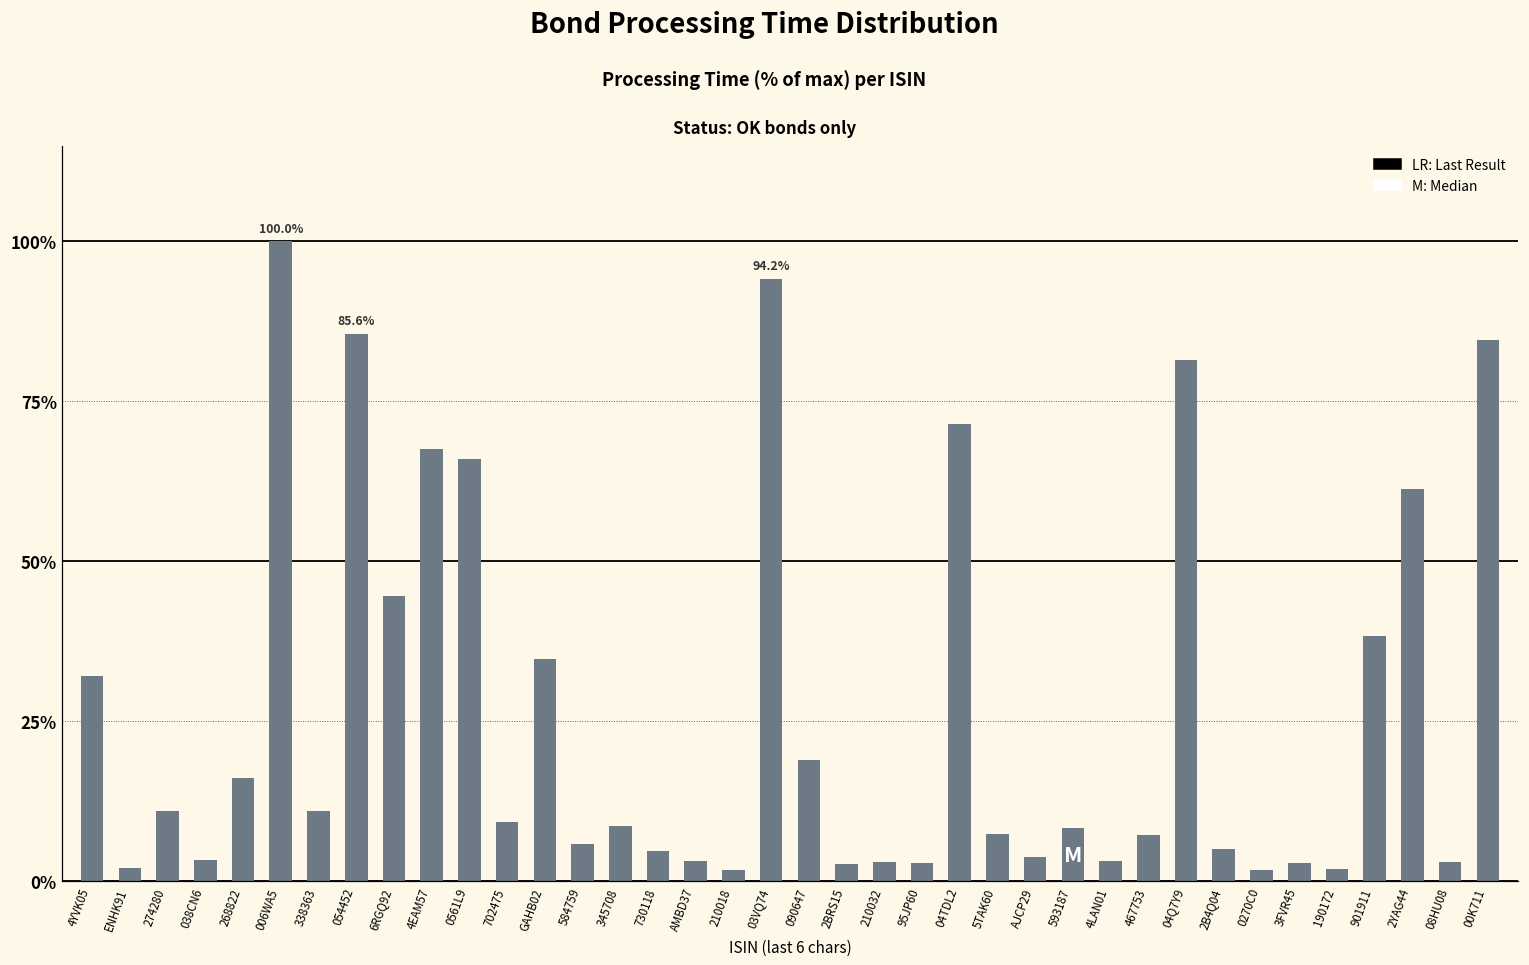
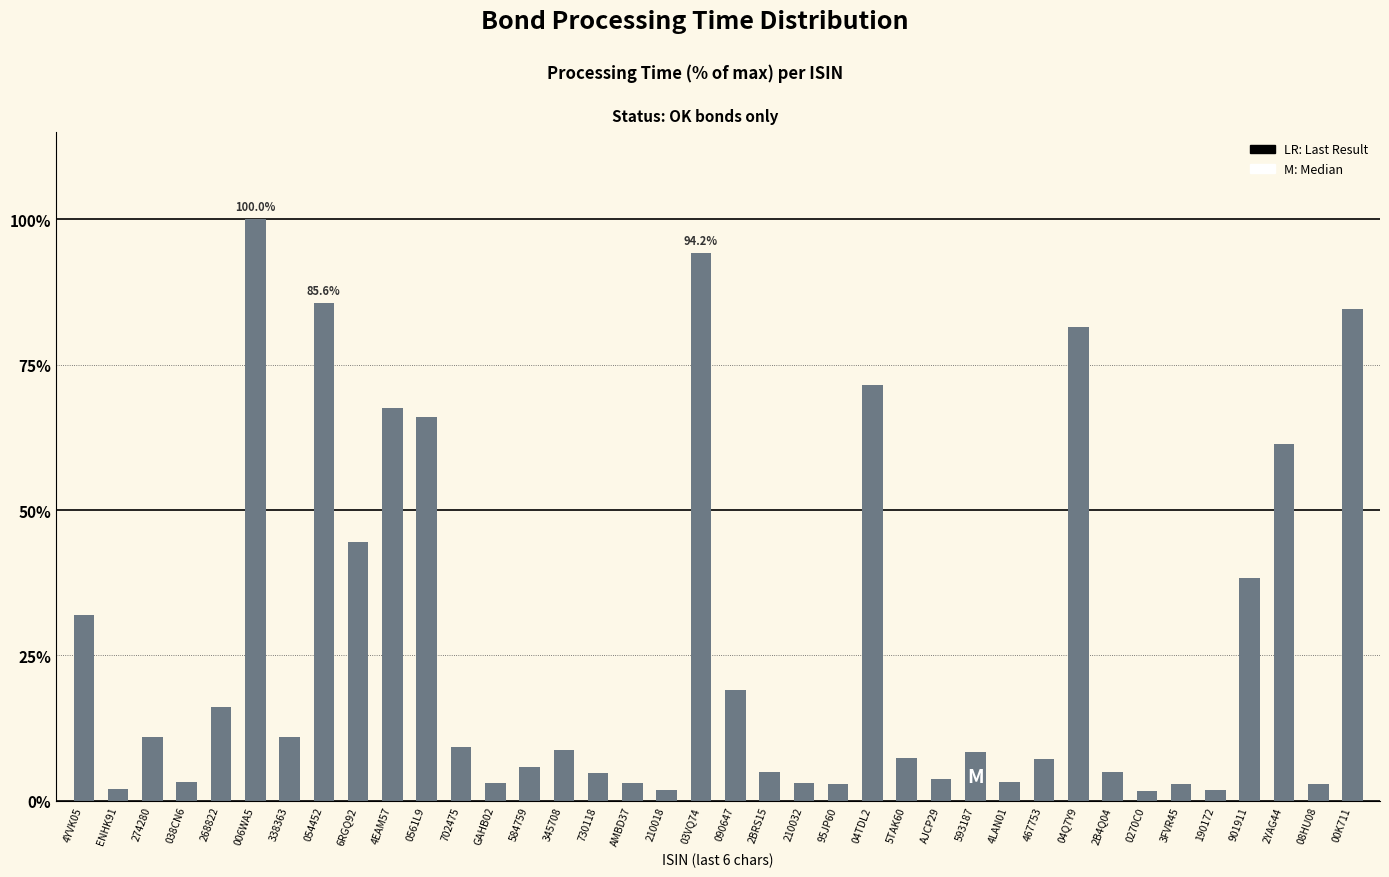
  {
    "4YVK05": "32%",
    "ENHK91": "2%",
    "274280": "11%",
    "038CN6": "3%",
    "268822": "16%",
    "338363": "11%",
    "6RGQ92": "45%",
    "4EAM57": "68%",
    "0561L9": "66%",
    "702475": "9%",
-   "GAHB02": "35%",
+   "GAHB02": "3%",
    "584759": "6%",
    "345708": "9%",
    "730118": "5%",
    "AMBD37": "3%",
    "210018": "2%",
    "090647": "19%",
-   "2BRS15": "3%",
+   "2BRS15": "5%",
    "210032": "3%",
    "95JP60": "3%",
    "04TDL2": "71%",
    "5TAK60": "7%",
    "AJCP29": "4%",
    "593187": "8%",
    "4LAN01": "3%",
    "467753": "7%",
    "04Q7Y9": "82%",
    "2B4Q04": "5%",
    "0270C0": "2%",
    "3FVR45": "3%",
    "190172": "2%",
    "901911": "38%",
    "2YAG44": "61%",
    "08HU08": "3%",
    "00K711": "85%"
  }
